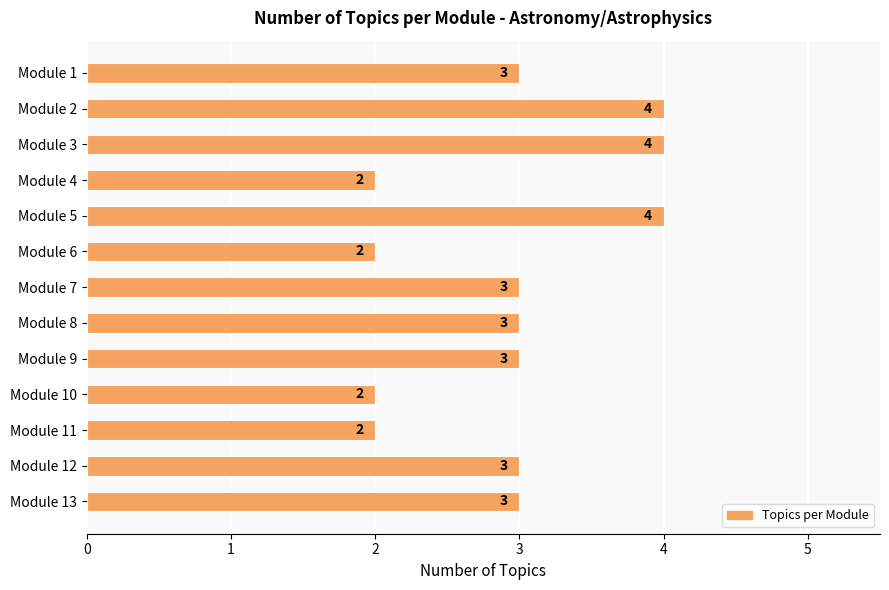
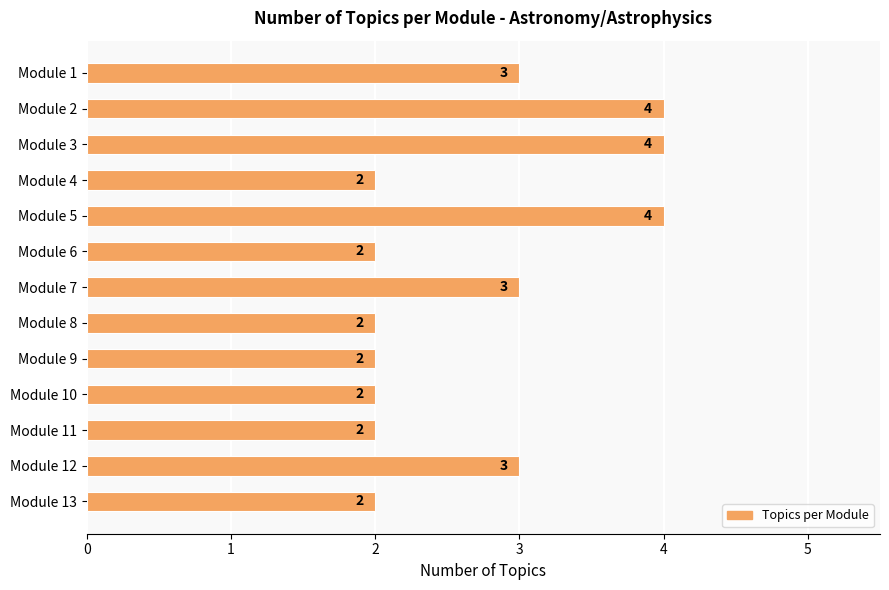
  {
    "Module 1": 3,
    "Module 2": 4,
    "Module 3": 4,
    "Module 4": 2,
    "Module 5": 4,
    "Module 6": 2,
    "Module 7": 3,
-   "Module 8": 3,
-   "Module 9": 3,
+   "Module 8": 2,
+   "Module 9": 2,
    "Module 10": 2,
    "Module 11": 2,
    "Module 12": 3,
-   "Module 13": 3
+   "Module 13": 2
  }
